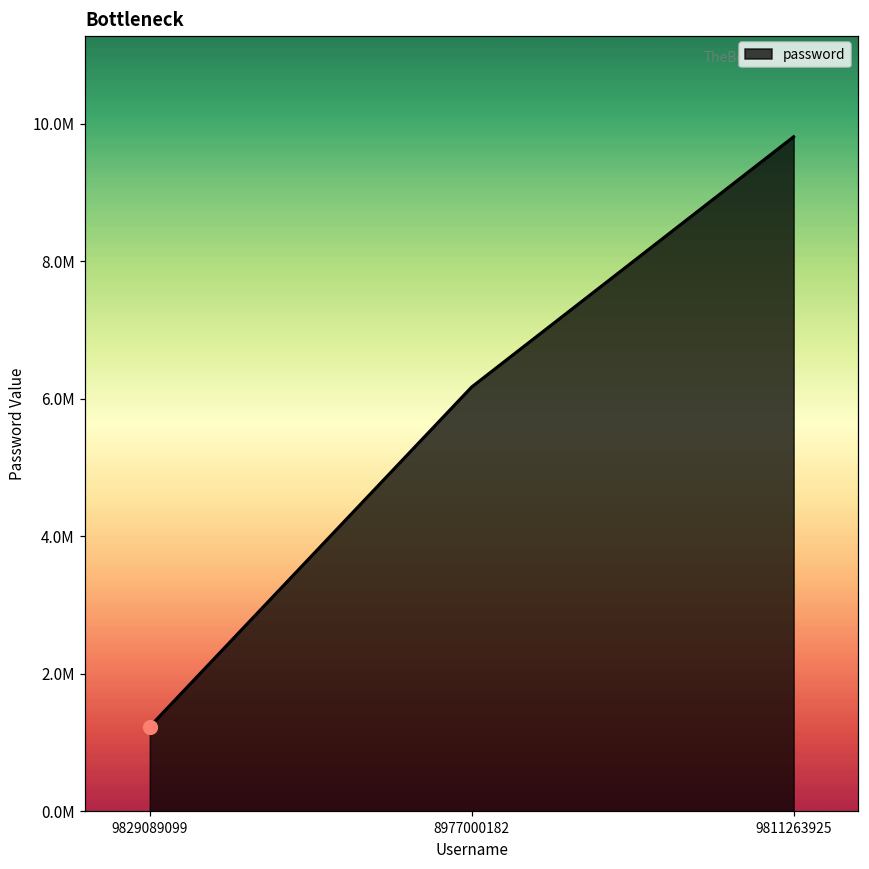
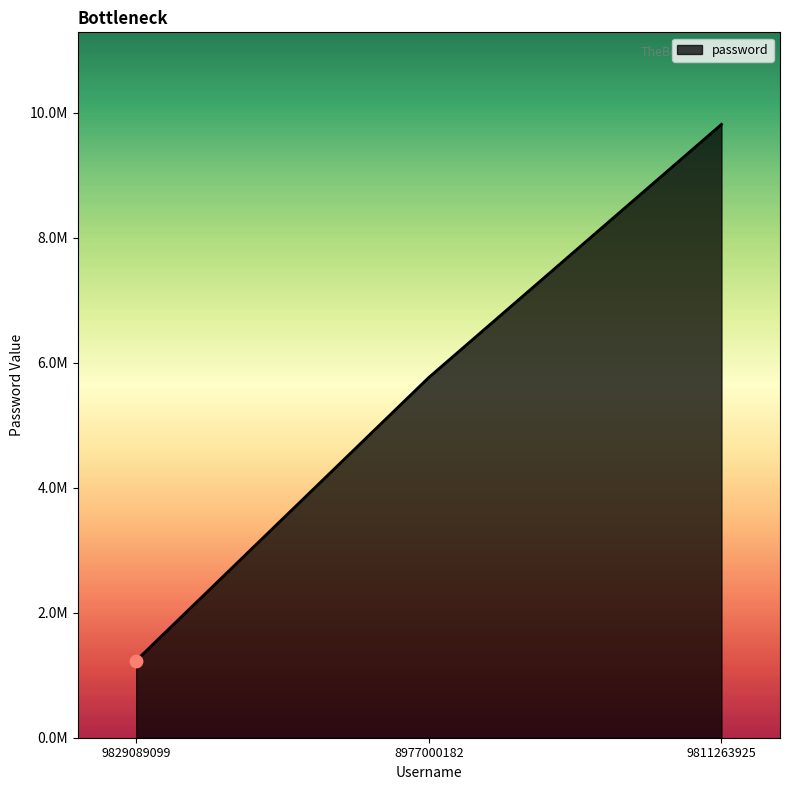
  {
    "password": {
-     "8977000182": 6200000,
+     "8977000182": 5800000,
      "9811263925": 9800000
    }
  }
